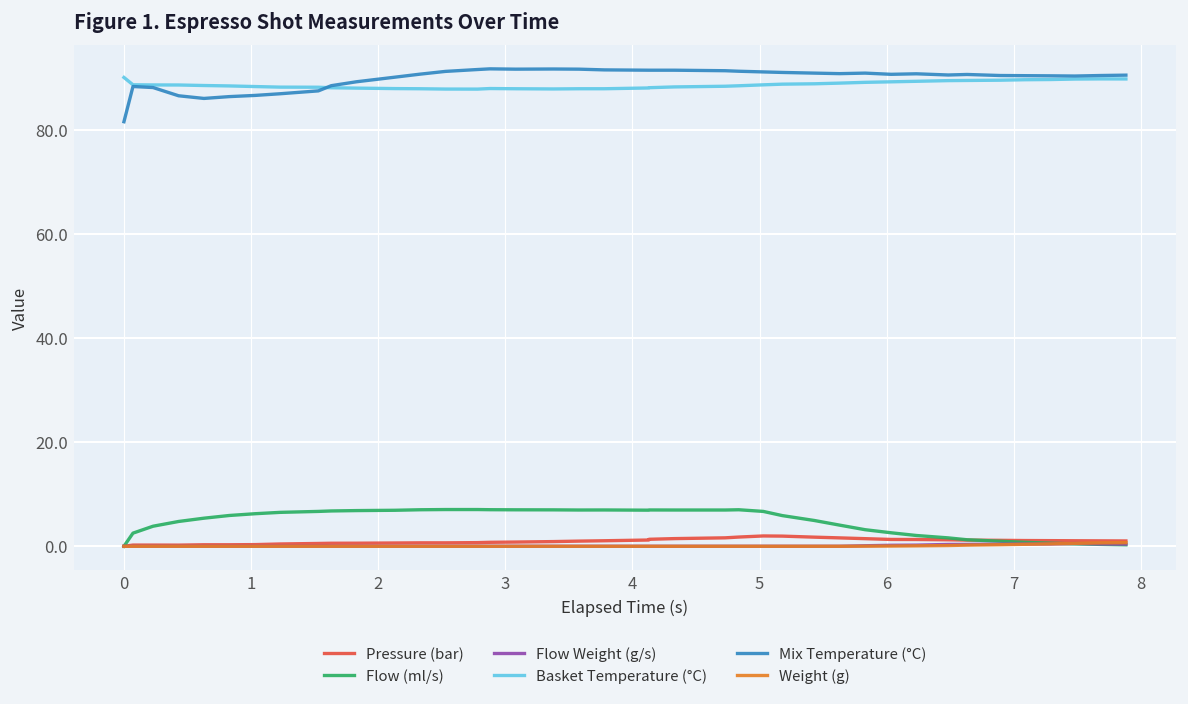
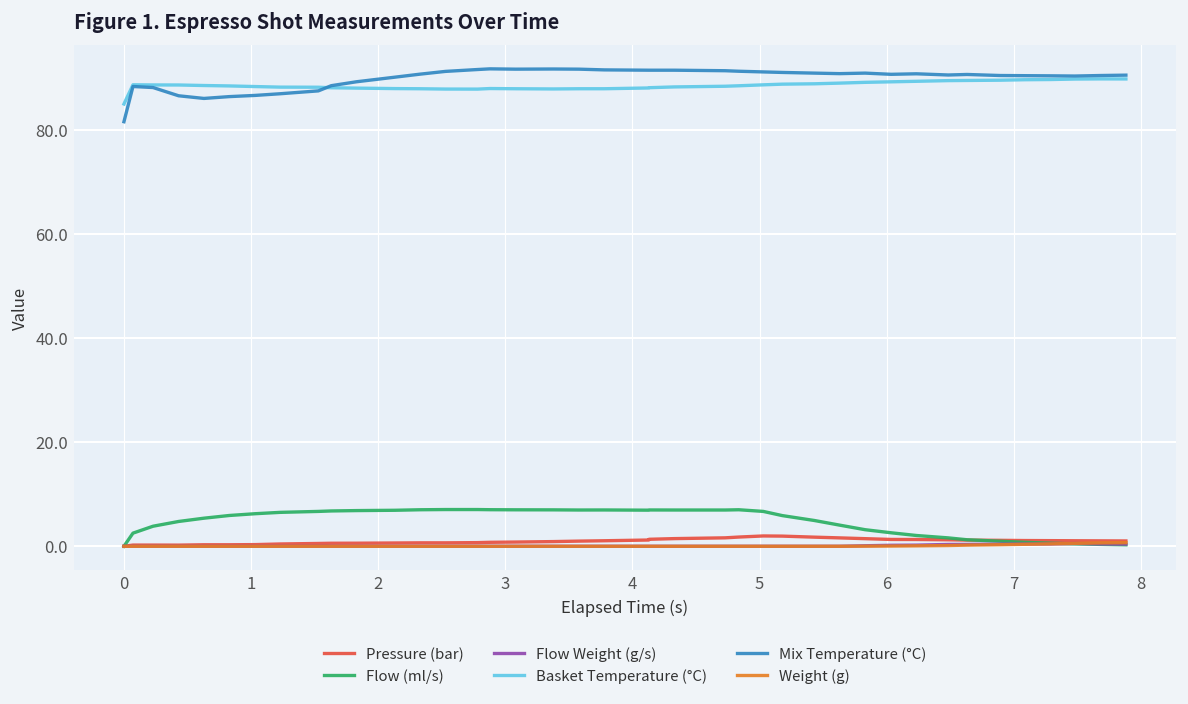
  {
    "Basket Temperature (°C)": {
-     "0": 90
+     "0": 85
    },
    "Mix Temperature (°C)": {
      "0": 82
    }
  }
